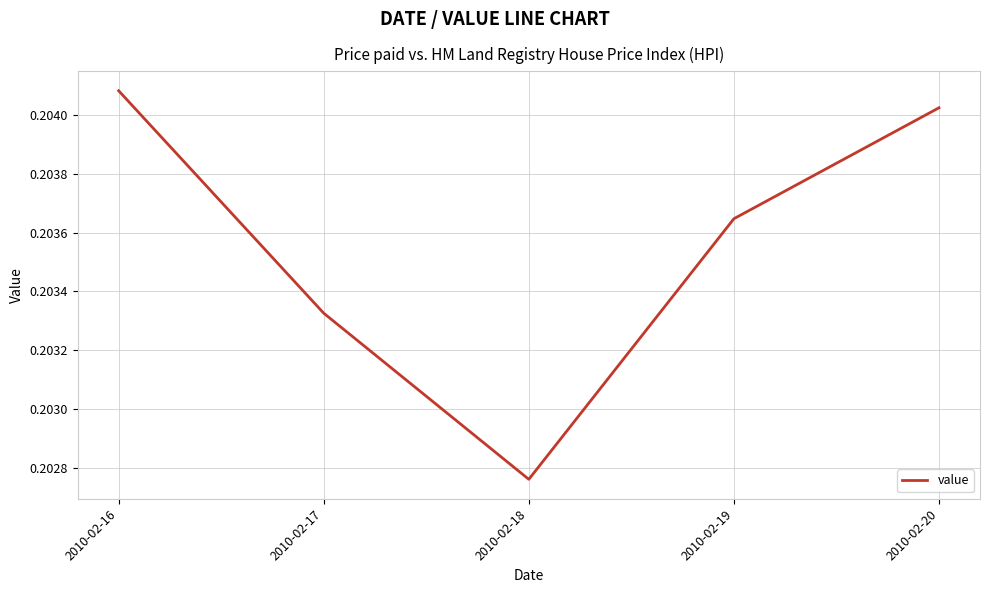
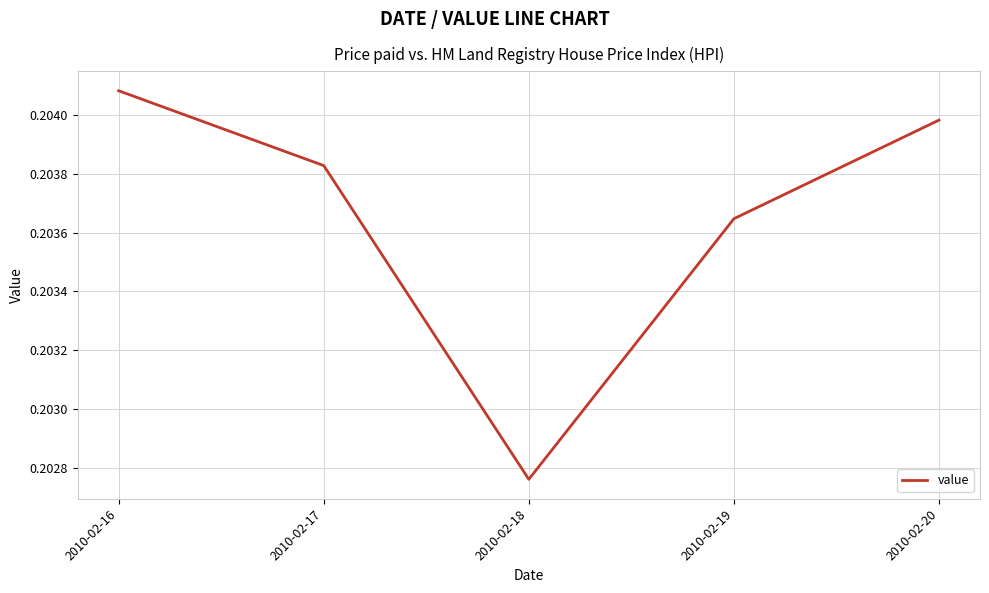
  {
    "2010-02-16": 0.20408,
-   "2010-02-17": 0.20333,
+   "2010-02-17": 0.20383,
    "2010-02-18": 0.20276,
    "2010-02-19": 0.20365,
-   "2010-02-20": 0.20403
+   "2010-02-20": 0.20398
  }
